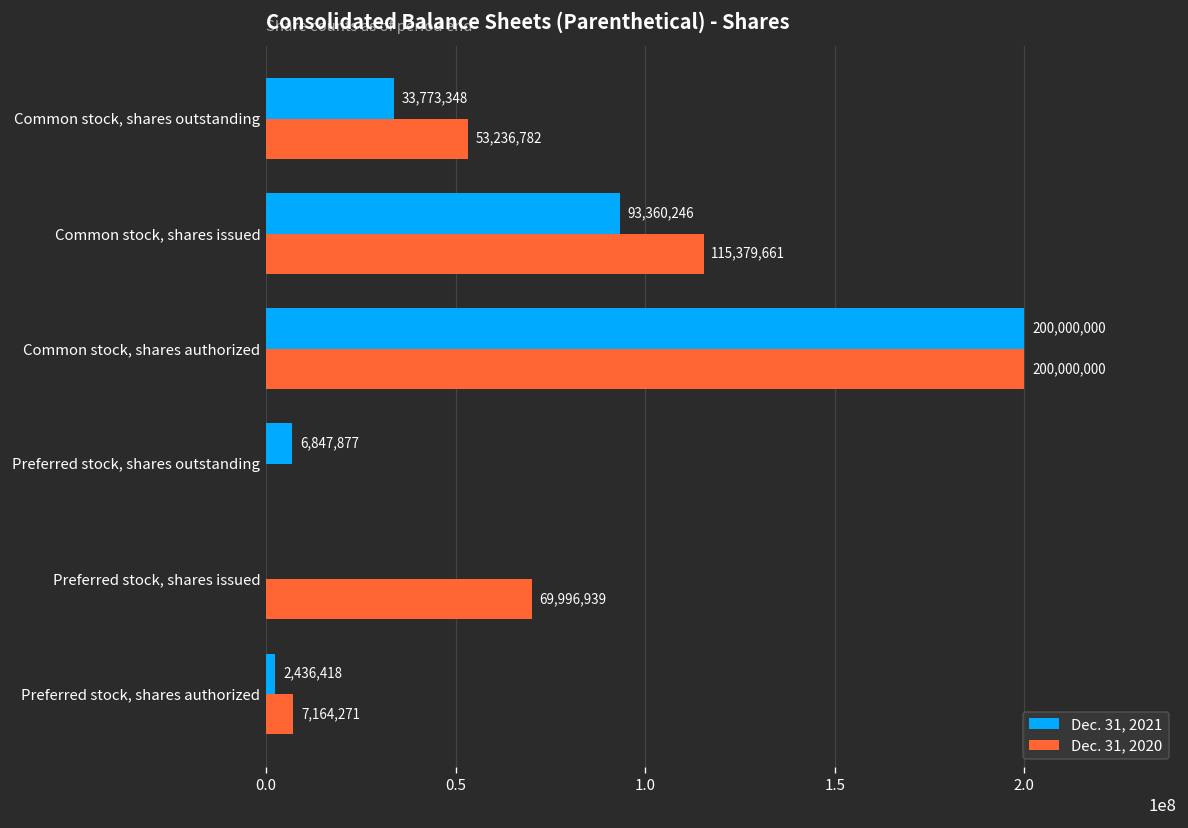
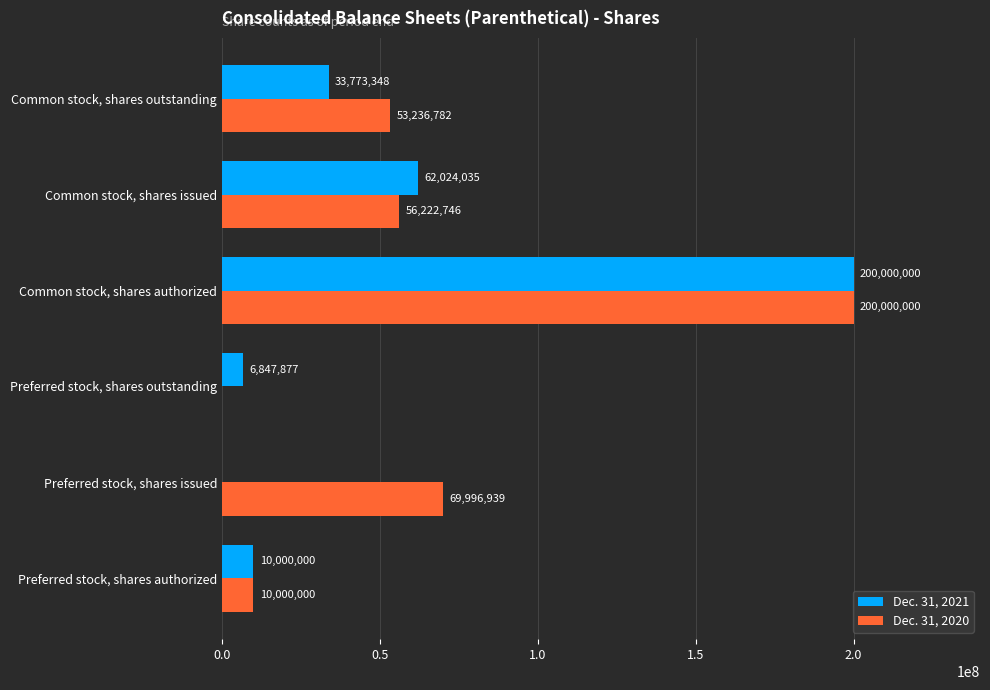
  {
    "Dec. 31, 2021": {
      "Common stock, shares outstanding": "33,773,348",
-     "Common stock, shares issued": "93,360,246",
+     "Common stock, shares issued": "62,024,035",
      "Common stock, shares authorized": "200,000,000",
      "Preferred stock, shares outstanding": "6,847,877",
-     "Preferred stock, shares authorized": "2,436,418"
+     "Preferred stock, shares authorized": "10,000,000"
    },
    "Dec. 31, 2020": {
      "Common stock, shares outstanding": "53,236,782",
-     "Common stock, shares issued": "115,379,661",
+     "Common stock, shares issued": "56,222,746",
      "Common stock, shares authorized": "200,000,000",
      "Preferred stock, shares issued": "69,996,939",
-     "Preferred stock, shares authorized": "7,164,271"
+     "Preferred stock, shares authorized": "10,000,000"
    }
  }
